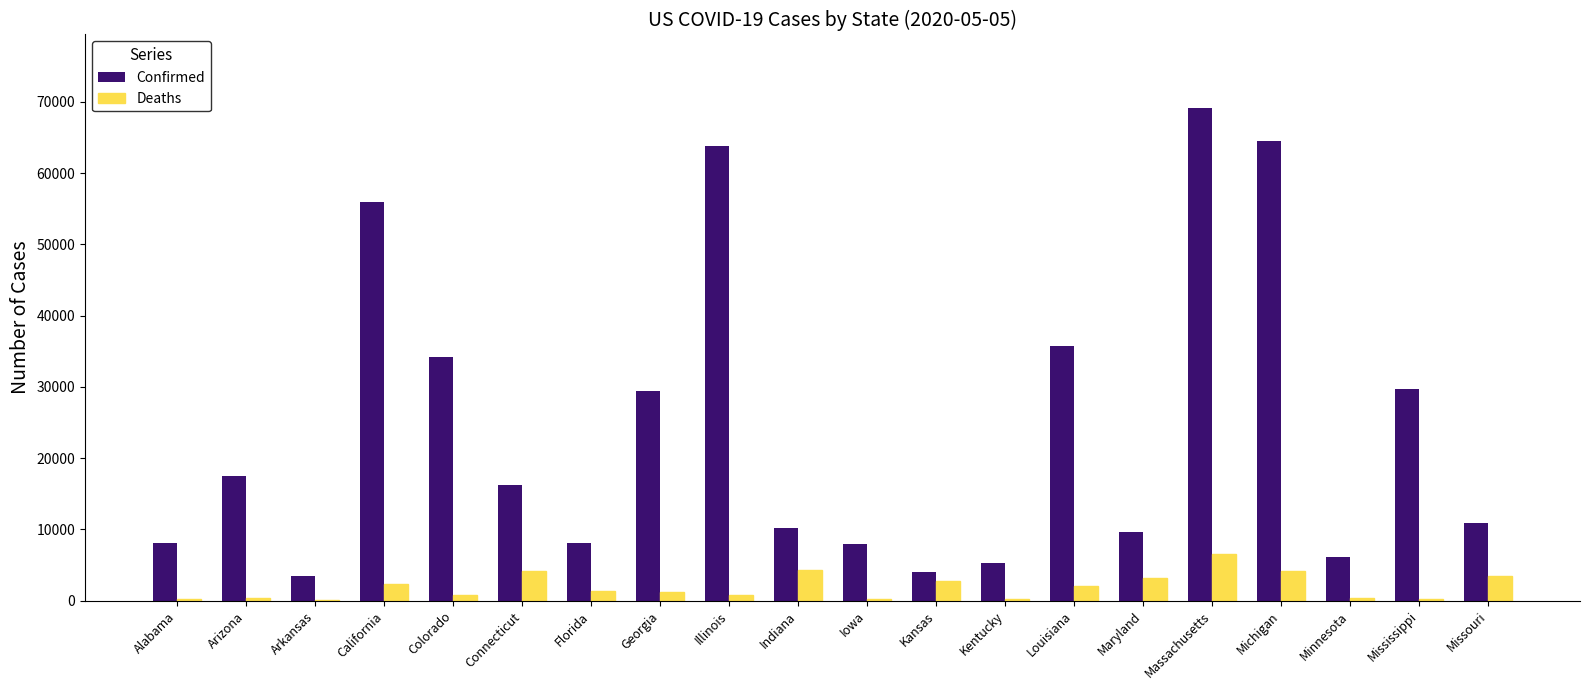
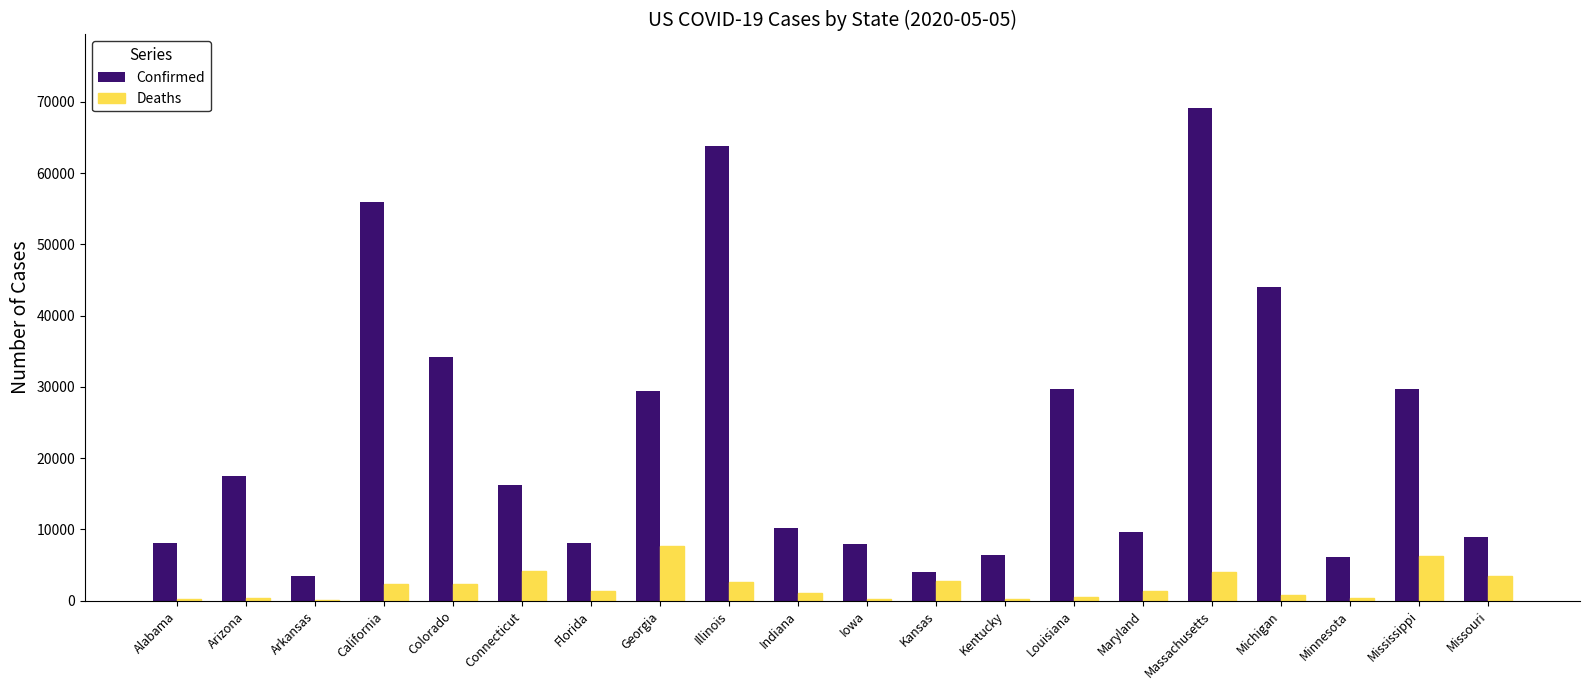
  {
    "Confirmed": {
      "Alabama": 8000,
      "Arizona": 17000,
      "Arkansas": 3000,
      "California": 56000,
      "Colorado": 34000,
      "Connecticut": 16000,
      "Florida": 8000,
      "Georgia": 29000,
      "Illinois": 64000,
      "Indiana": 10000,
      "Iowa": 8000,
      "Kansas": 4000,
-     "Kentucky": 5000,
-     "Louisiana": 36000,
+     "Kentucky": 6000,
+     "Louisiana": 30000,
      "Maryland": 10000,
      "Massachusetts": 69000,
-     "Michigan": 64000,
+     "Michigan": 44000,
      "Minnesota": 6000,
      "Mississippi": 30000,
-     "Missouri": 11000
+     "Missouri": 9000
    },
    "Deaths": {
      "Arizona": 0,
      "California": 2000,
-     "Colorado": 1000,
+     "Colorado": 2000,
      "Connecticut": 4000,
      "Florida": 1000,
-     "Georgia": 1000,
-     "Illinois": 1000,
-     "Indiana": 4000,
+     "Georgia": 8000,
+     "Illinois": 3000,
+     "Indiana": 1000,
      "Kansas": 3000,
-     "Louisiana": 2000,
-     "Maryland": 3000,
-     "Massachusetts": 7000,
-     "Michigan": 4000,
+     "Louisiana": 1000,
+     "Maryland": 1000,
+     "Massachusetts": 4000,
+     "Michigan": 1000,
      "Minnesota": 0,
-     "Mississippi": 0,
+     "Mississippi": 6000,
      "Missouri": 3000
    }
  }
